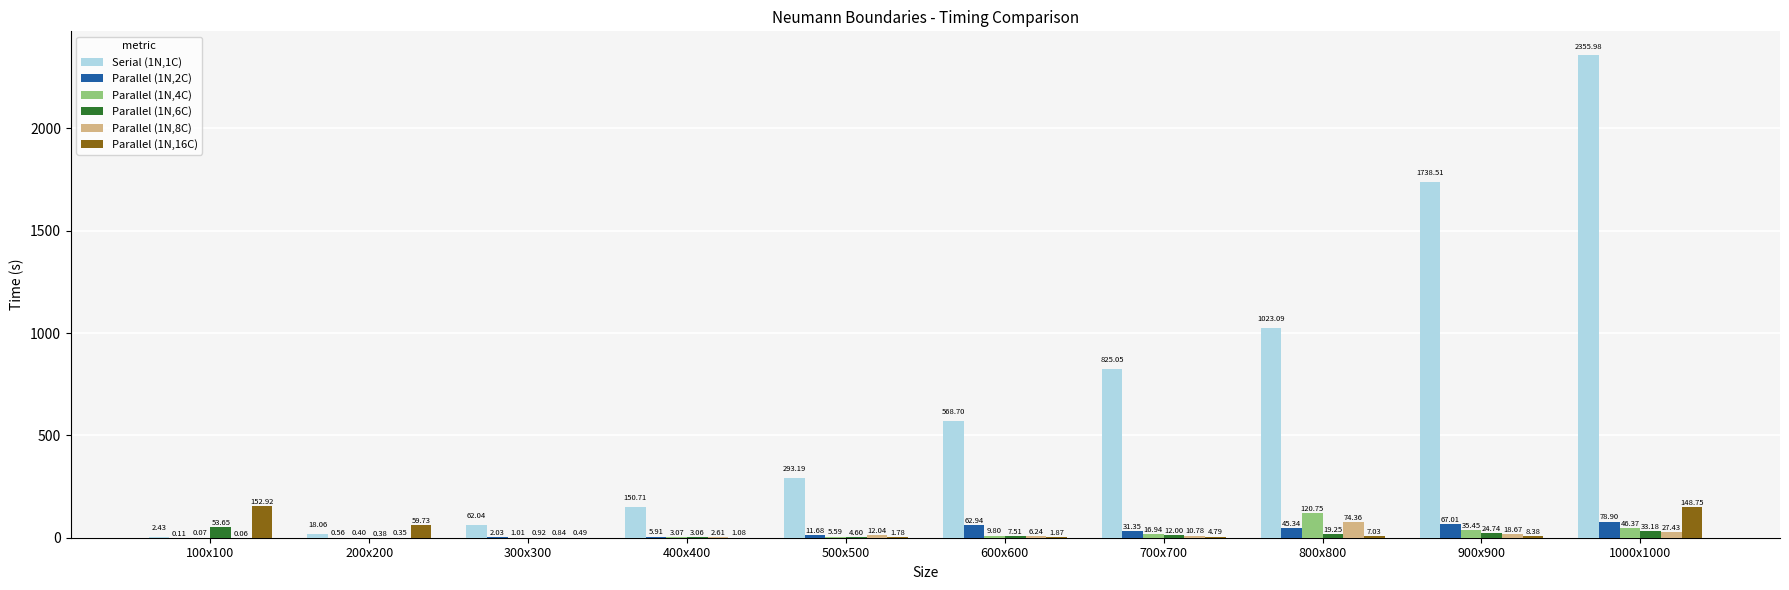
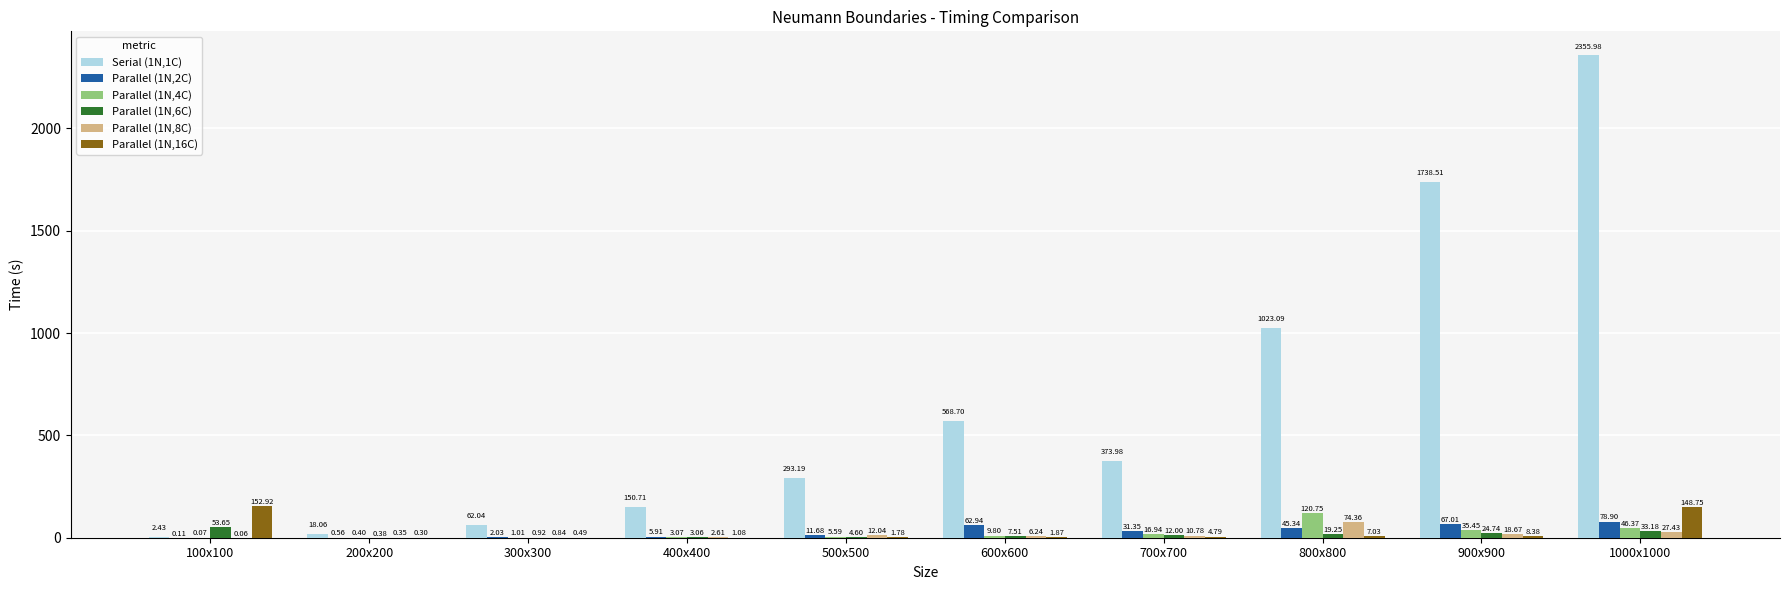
  {
    "Serial (1N,1C)": {
      "100x100": 2.43,
      "200x200": 18.06,
      "300x300": 62.04,
      "400x400": 150.71,
      "500x500": 293.19,
      "600x600": 568.70,
-     "700x700": 825.05,
+     "700x700": 373.98,
      "800x800": 1023.09,
      "900x900": 1738.51,
      "1000x1000": 2355.98
    },
    "Parallel (1N,2C)": {
      "100x100": 0.11,
      "200x200": 0.56,
      "300x300": 2.03,
      "400x400": 5.91,
      "500x500": 11.68,
      "600x600": 62.94,
      "700x700": 31.35,
      "800x800": 45.34,
      "900x900": 67.01,
      "1000x1000": 78.90
    },
    "Parallel (1N,4C)": {
      "100x100": 0.07,
      "200x200": 0.40,
      "300x300": 1.01,
      "400x400": 3.07,
      "500x500": 5.59,
      "600x600": 9.80,
      "700x700": 16.94,
      "800x800": 120.75,
      "900x900": 35.45,
      "1000x1000": 46.37
    },
    "Parallel (1N,6C)": {
      "100x100": 53.65,
      "200x200": 0.38,
      "300x300": 0.92,
      "400x400": 3.06,
      "500x500": 4.60,
      "600x600": 7.51,
      "700x700": 12.00,
      "800x800": 19.25,
      "900x900": 24.74,
      "1000x1000": 33.18
    },
    "Parallel (1N,8C)": {
      "100x100": 0.06,
      "200x200": 0.35,
      "300x300": 0.84,
      "400x400": 2.61,
      "500x500": 12.04,
      "600x600": 6.24,
      "700x700": 10.78,
      "800x800": 74.36,
      "900x900": 18.67,
      "1000x1000": 27.43
    },
    "Parallel (1N,16C)": {
      "100x100": 152.92,
-     "200x200": 59.73,
+     "200x200": 0.30,
      "300x300": 0.49,
      "400x400": 1.08,
      "500x500": 1.78,
      "600x600": 1.87,
      "700x700": 4.79,
      "800x800": 7.03,
      "900x900": 8.38,
      "1000x1000": 148.75
    }
  }
